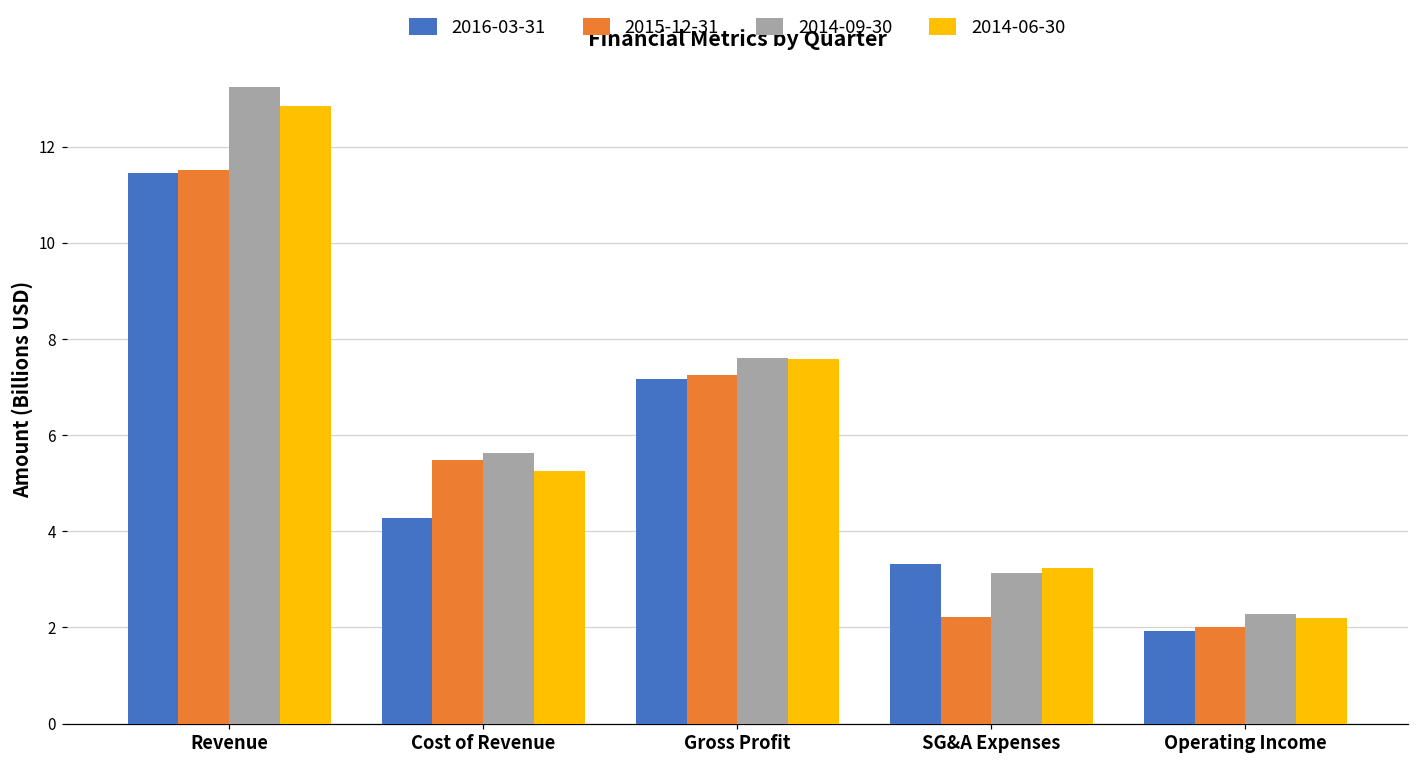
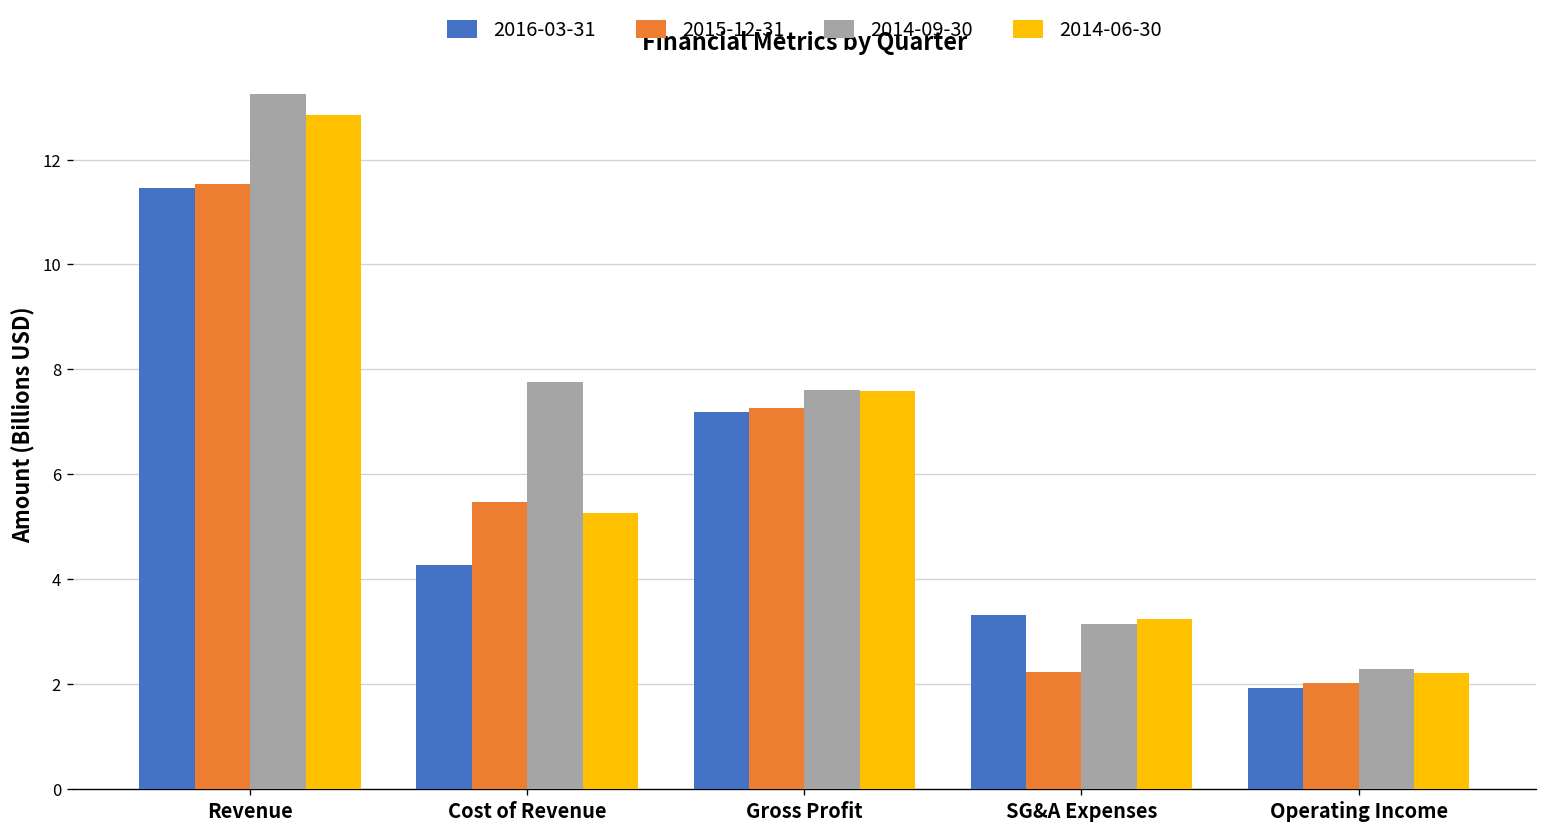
  {
    "2016-03-31": {
      "Revenue": 11.5,
      "Cost of Revenue": 4.3,
      "Gross Profit": 7.2,
      "SG&A Expenses": 3.3,
      "Operating Income": 1.9
    },
    "2015-12-31": {
      "Revenue": 11.5,
      "Cost of Revenue": 5.5,
      "Gross Profit": 7.3,
      "SG&A Expenses": 2.2,
      "Operating Income": 2.0
    },
    "2014-09-30": {
      "Revenue": 13.2,
-     "Cost of Revenue": 5.6,
+     "Cost of Revenue": 7.8,
      "Gross Profit": 7.6,
      "SG&A Expenses": 3.1,
      "Operating Income": 2.3
    },
    "2014-06-30": {
      "Revenue": 12.8,
      "Cost of Revenue": 5.3,
      "Gross Profit": 7.6,
      "SG&A Expenses": 3.2,
      "Operating Income": 2.2
    }
  }
